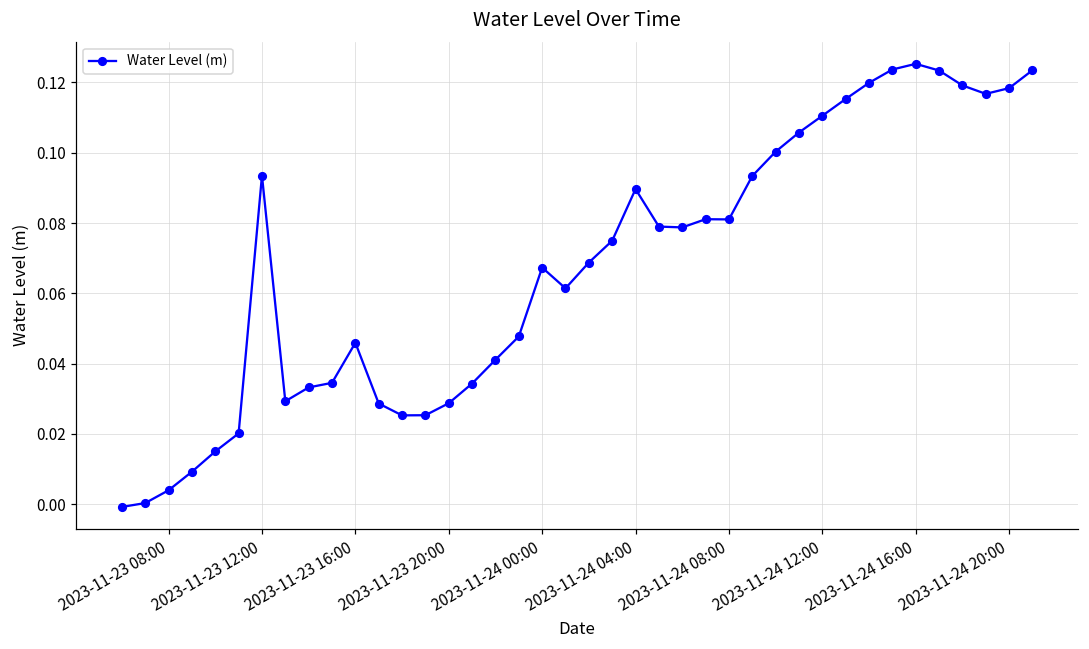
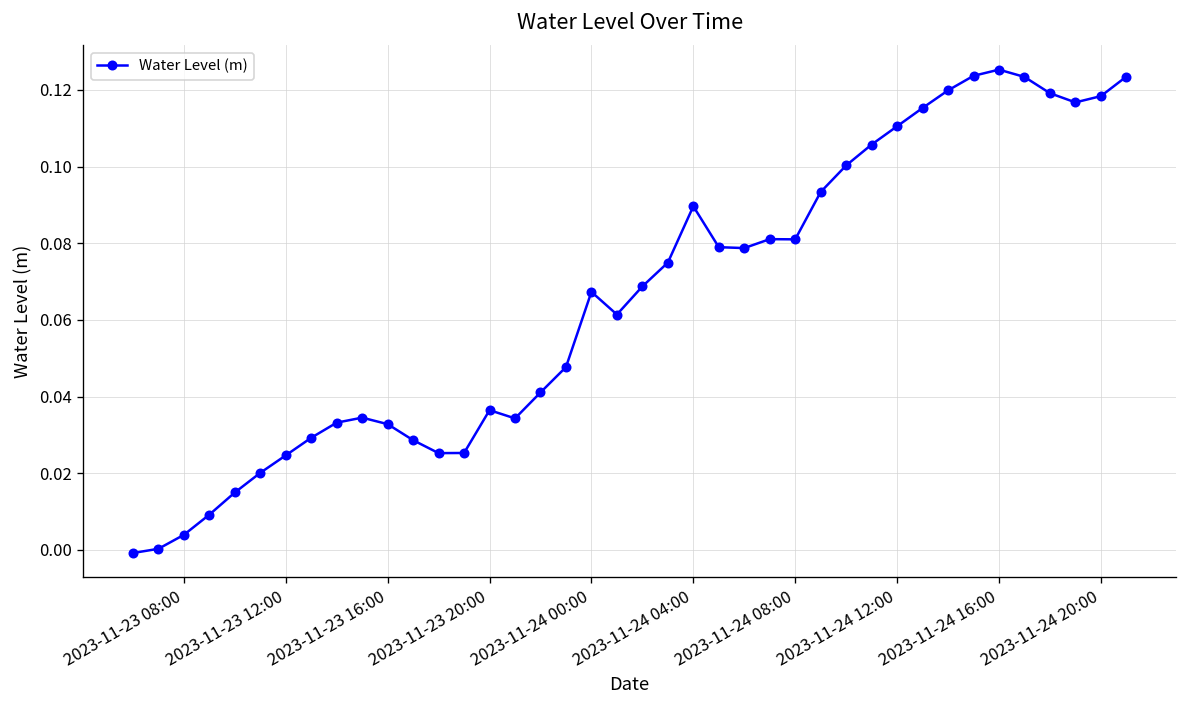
  {
    "2023-11-23 08:00": 0.004,
-   "2023-11-23 12:00": 0.093,
-   "2023-11-23 16:00": 0.046,
-   "2023-11-23 20:00": 0.029,
+   "2023-11-23 12:00": 0.025,
+   "2023-11-23 16:00": 0.033,
+   "2023-11-23 20:00": 0.036,
    "2023-11-24 00:00": 0.067,
    "2023-11-24 04:00": 0.090,
    "2023-11-24 08:00": 0.081,
    "2023-11-24 12:00": 0.111,
    "2023-11-24 16:00": 0.125,
    "2023-11-24 20:00": 0.118
  }
